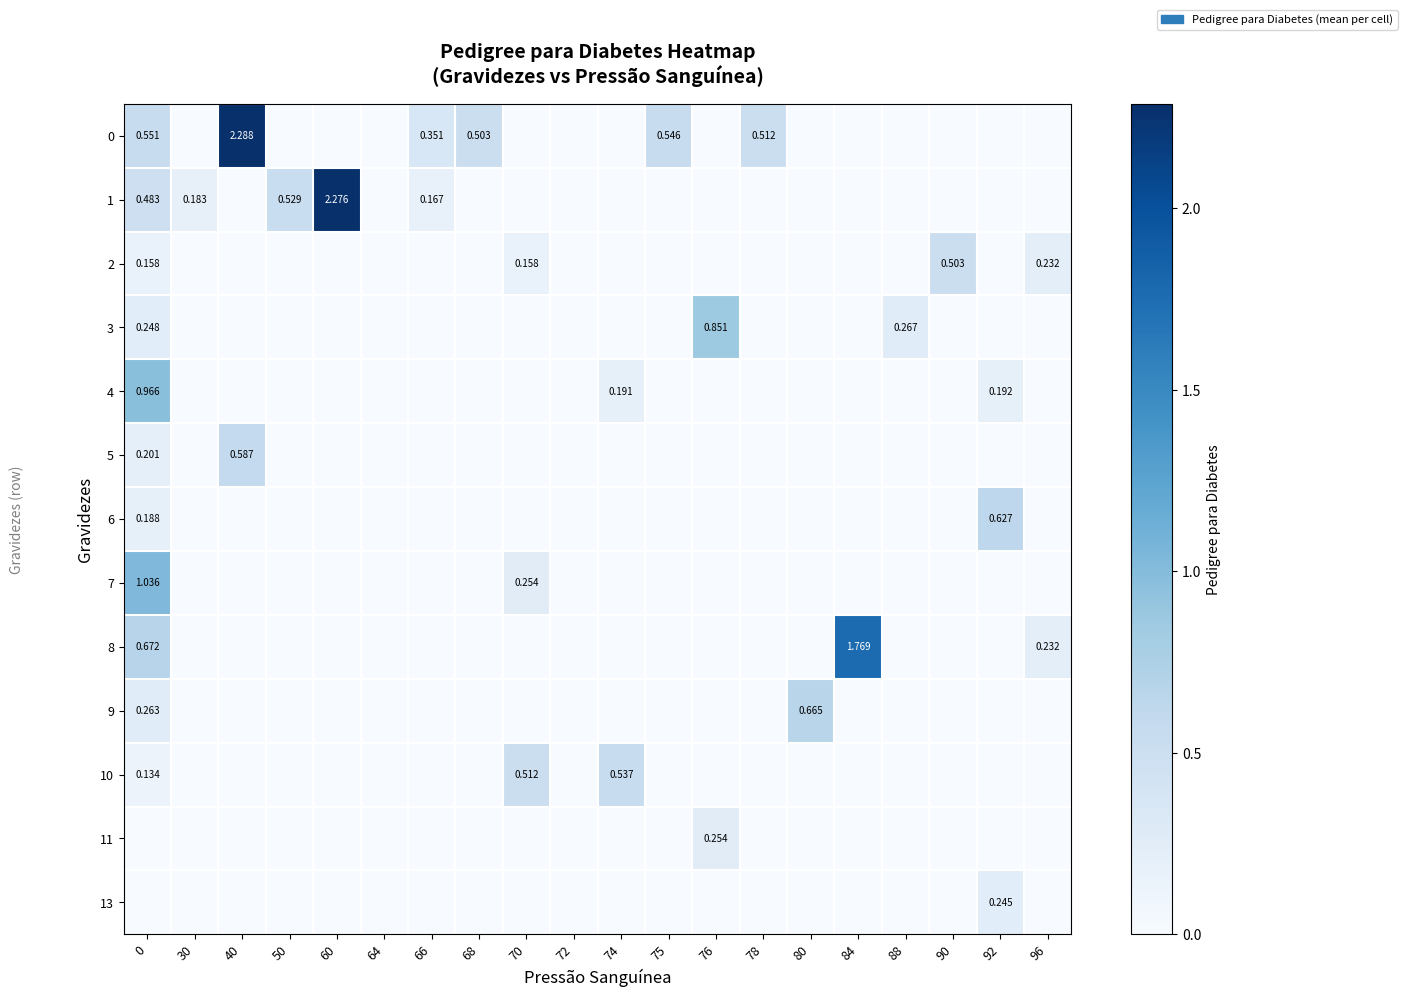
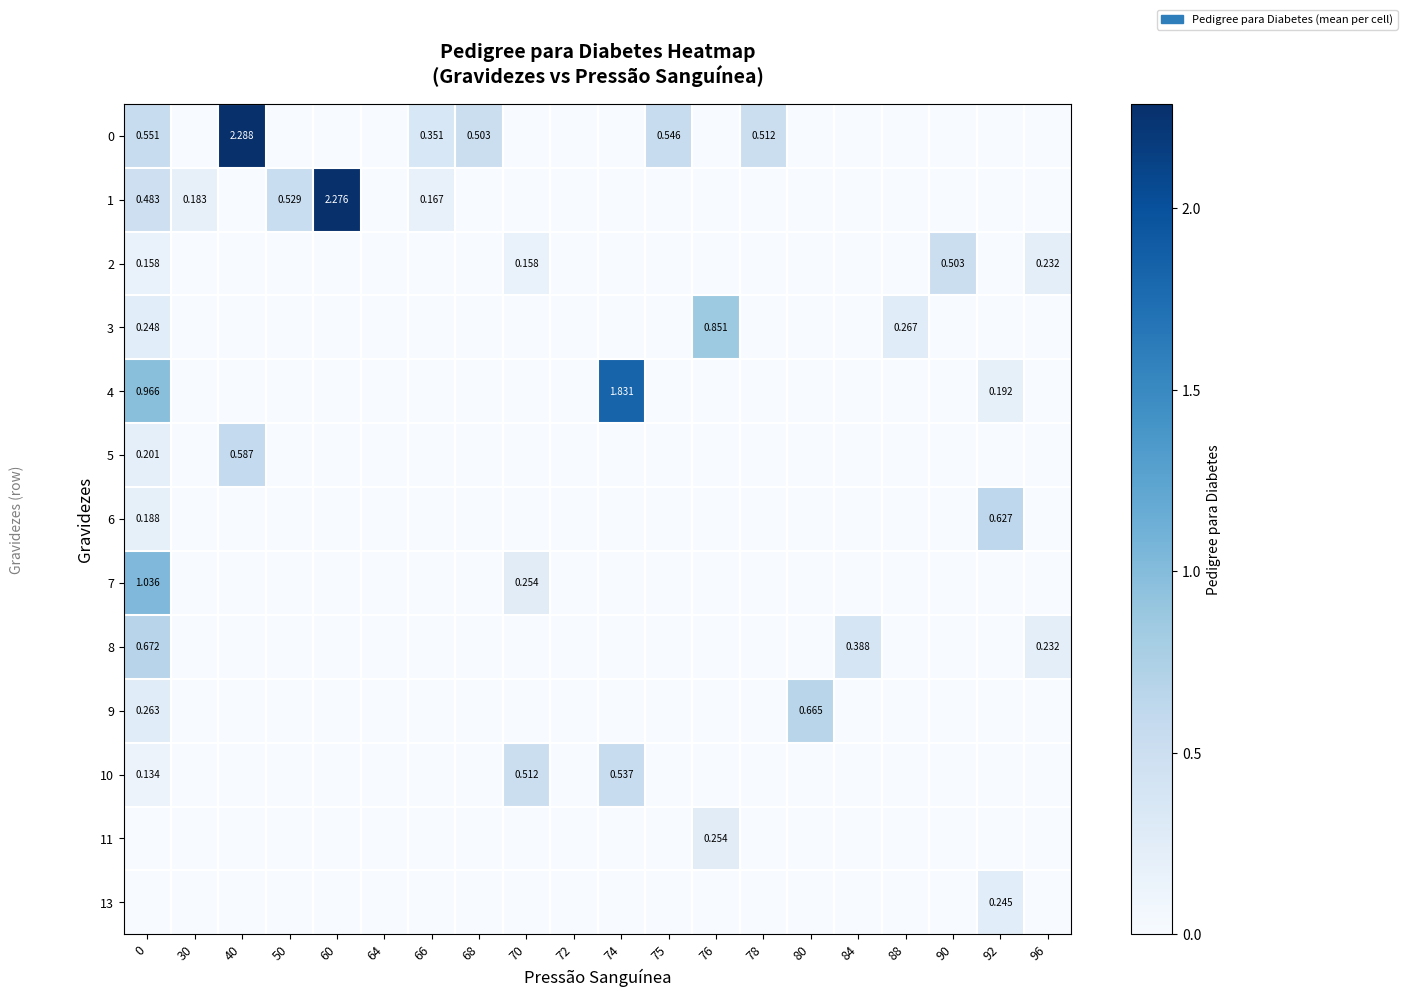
  {
    "0": {
      "0": 0.551,
      "40": 2.288,
      "66": 0.351,
      "68": 0.503,
      "75": 0.546,
      "78": 0.512
    },
    "1": {
      "0": 0.483,
      "30": 0.183,
      "50": 0.529,
      "60": 2.276,
      "66": 0.167
    },
    "2": {
      "0": 0.158,
      "70": 0.158,
      "90": 0.503,
      "96": 0.232
    },
    "3": {
      "0": 0.248,
      "76": 0.851,
      "88": 0.267
    },
    "4": {
      "0": 0.966,
-     "74": 0.191,
+     "74": 1.831,
      "92": 0.192
    },
    "5": {
      "0": 0.201,
      "40": 0.587
    },
    "6": {
      "0": 0.188,
      "92": 0.627
    },
    "7": {
      "0": 1.036,
      "70": 0.254
    },
    "8": {
      "0": 0.672,
-     "84": 1.769,
+     "84": 0.388,
      "96": 0.232
    },
    "9": {
      "0": 0.263,
      "80": 0.665
    },
    "10": {
      "0": 0.134,
      "70": 0.512,
      "74": 0.537
    },
    "11": {
      "76": 0.254
    },
    "13": {
      "92": 0.245
    }
  }
